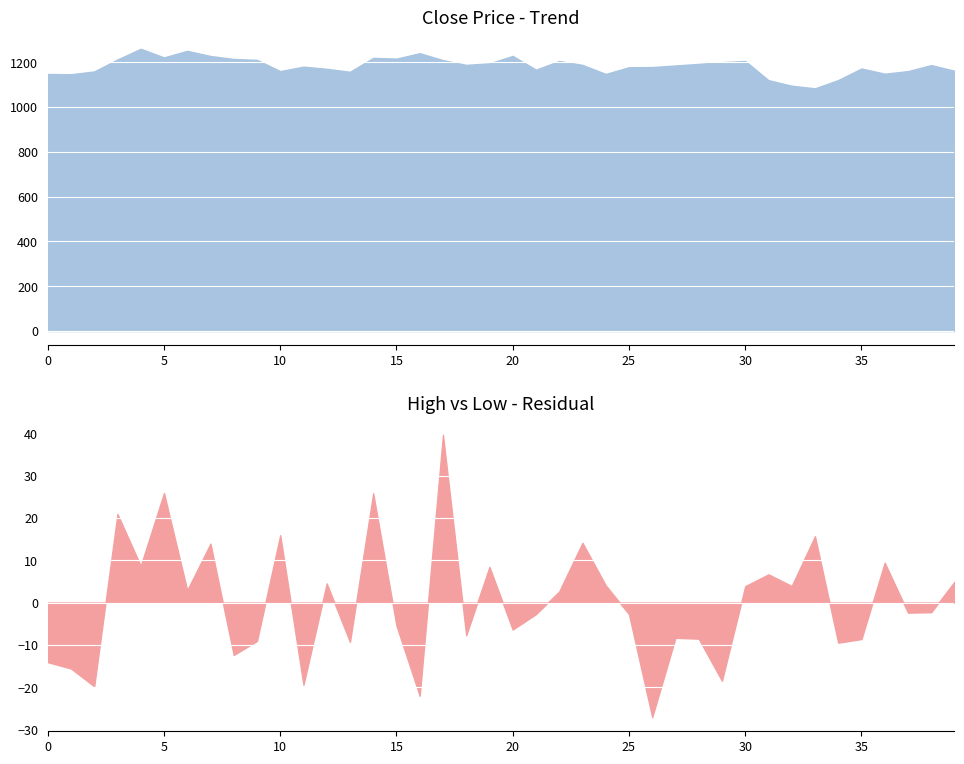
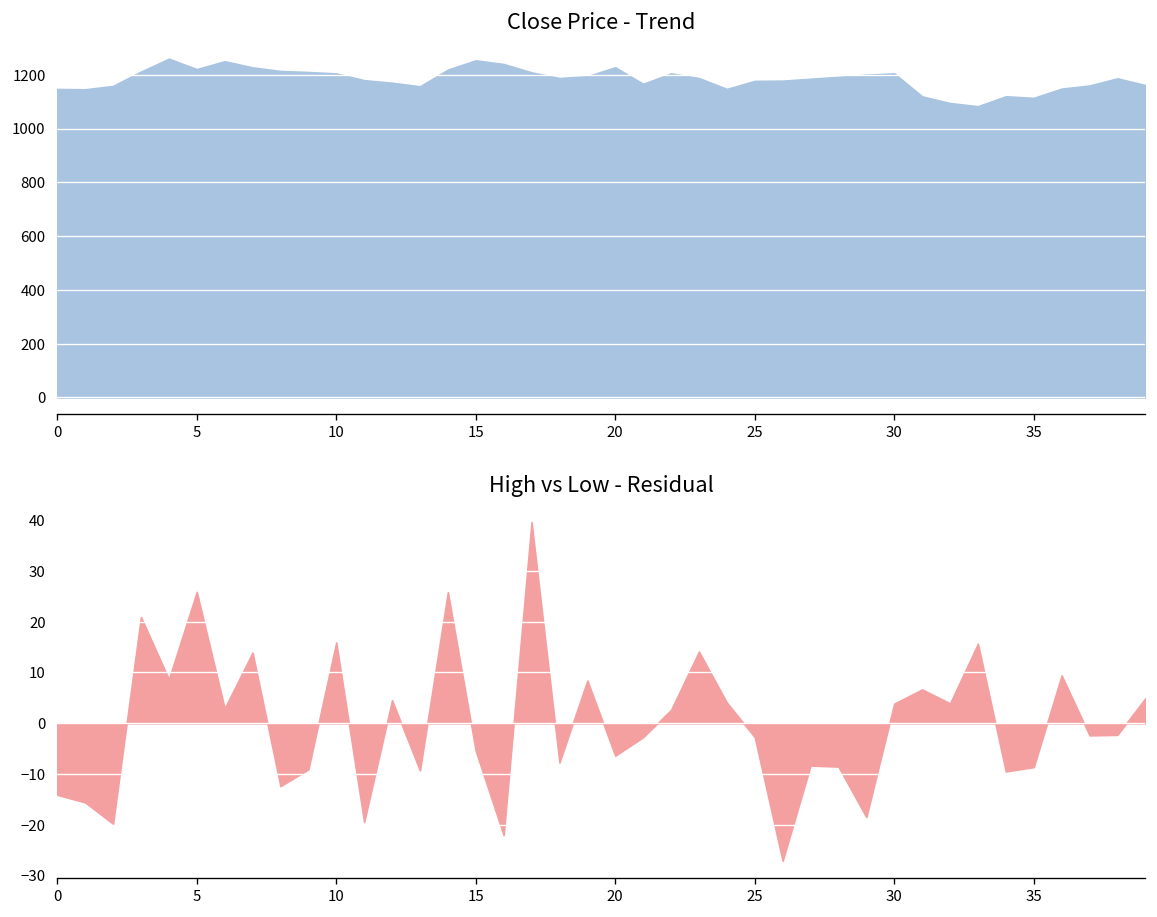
  {
    "Close Price - Trend": {
      "0": 1150,
      "5": 1220,
-     "10": 1160,
-     "15": 1220,
+     "10": 1210,
+     "15": 1250,
      "20": 1230,
      "25": 1180,
      "30": 1210,
-     "35": 1170
+     "35": 1110
    },
    "High vs Low - Residual": {
      "5": 26,
      "10": 16,
      "30": 4
    }
  }
